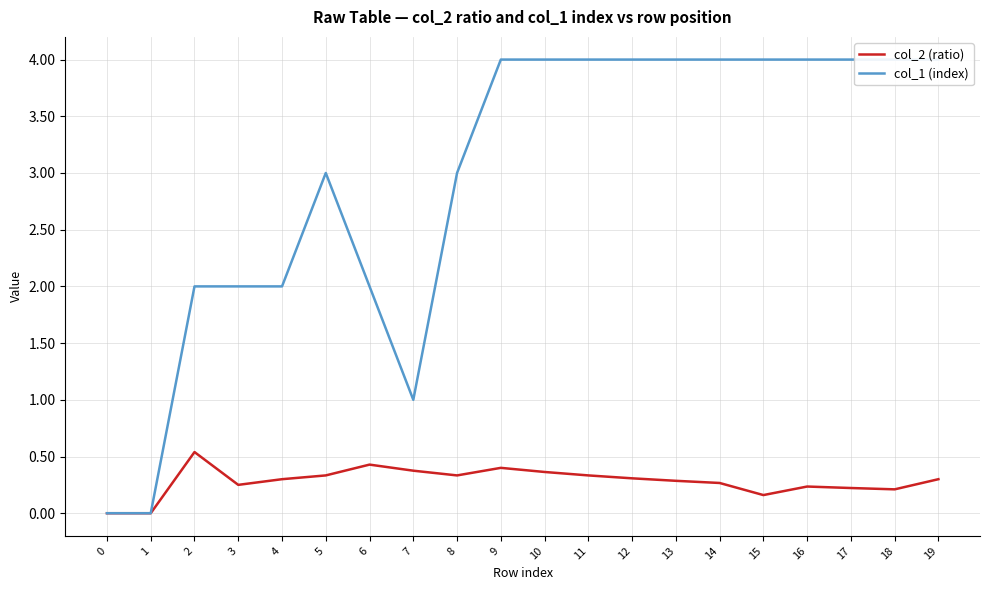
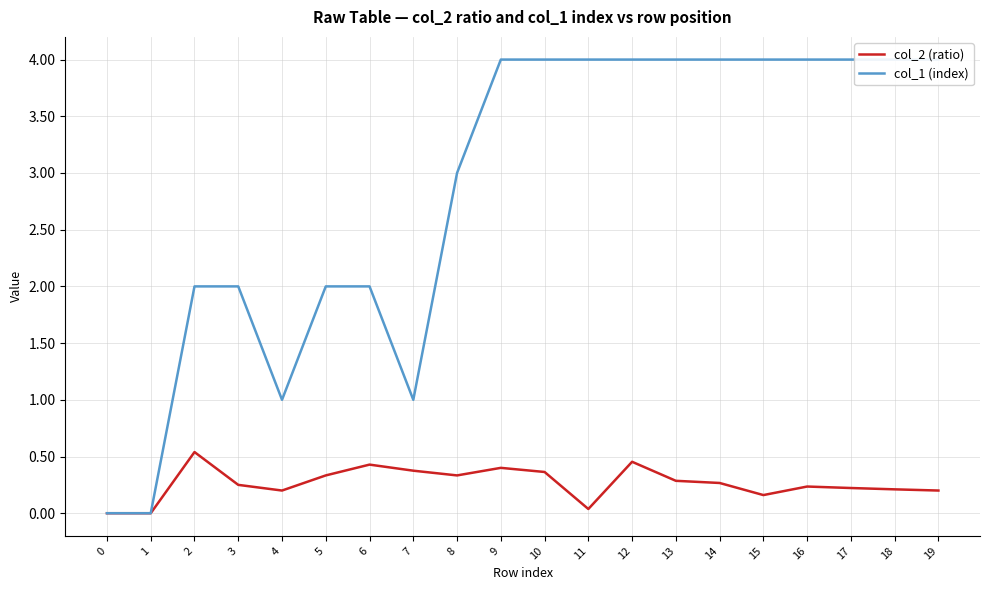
  {
    "col_2 (ratio)": {
      "2": 0.54,
      "3": 0.25,
-     "4": 0.3,
+     "4": 0.2,
      "5": 0.33,
      "6": 0.43,
      "7": 0.38,
      "8": 0.33,
      "9": 0.40,
      "10": 0.36,
-     "11": 0.33,
-     "12": 0.31,
+     "11": 0.04,
+     "12": 0.45,
      "13": 0.29,
      "14": 0.27,
      "15": 0.16,
      "16": 0.24,
      "17": 0.22,
      "18": 0.21,
-     "19": 0.3
+     "19": 0.2
    },
    "col_1 (index)": {
      "2": 2,
      "3": 2,
-     "4": 2,
-     "5": 3,
+     "4": 1,
+     "5": 2,
      "6": 2,
      "7": 1,
      "8": 3,
      "9": 4,
      "10": 4,
      "11": 4,
      "12": 4,
      "13": 4,
      "14": 4,
      "15": 4,
      "16": 4,
      "17": 4
    }
  }
